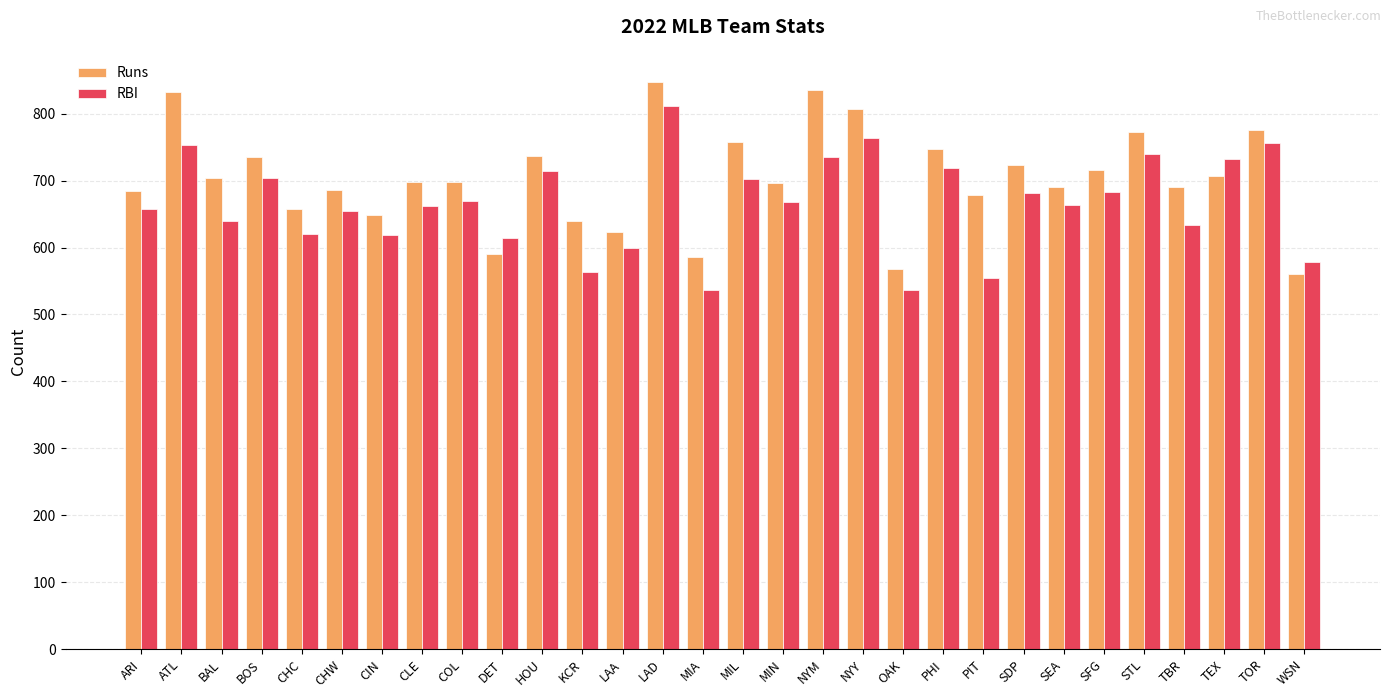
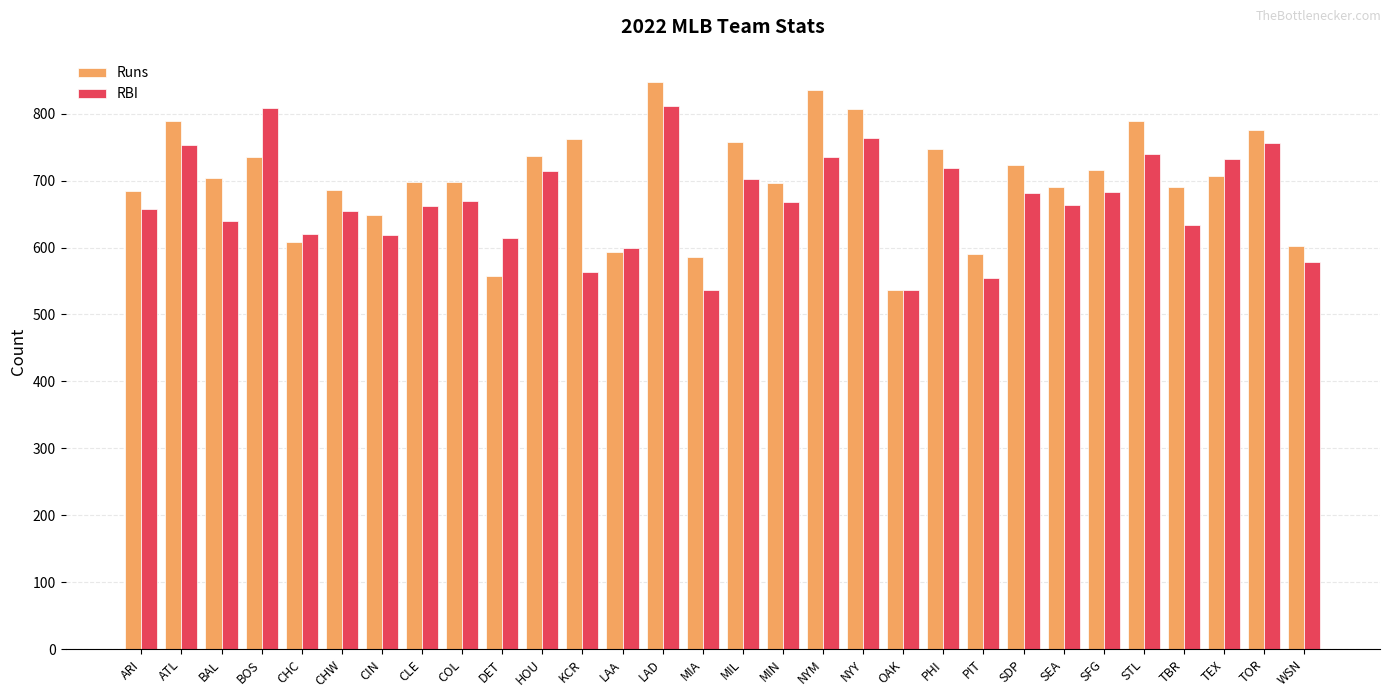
  {
    "Runs": {
      "ARI": 680,
-     "ATL": 830,
+     "ATL": 790,
      "BAL": 700,
      "BOS": 740,
-     "CHC": 660,
+     "CHC": 610,
      "CHW": 690,
      "CIN": 650,
      "CLE": 700,
      "COL": 700,
-     "DET": 590,
+     "DET": 560,
      "HOU": 740,
-     "KCR": 640,
-     "LAA": 620,
+     "KCR": 760,
+     "LAA": 590,
      "LAD": 850,
      "MIA": 590,
      "MIL": 760,
      "MIN": 700,
      "NYM": 840,
      "NYY": 810,
-     "OAK": 570,
+     "OAK": 540,
      "PHI": 750,
-     "PIT": 680,
+     "PIT": 590,
      "SDP": 720,
      "SEA": 690,
      "SFG": 720,
-     "STL": 770,
+     "STL": 790,
      "TBR": 690,
      "TEX": 710,
      "TOR": 780,
-     "WSN": 560
+     "WSN": 600
    },
    "RBI": {
      "ARI": 660,
      "ATL": 750,
      "BAL": 640,
-     "BOS": 700,
+     "BOS": 810,
      "CHC": 620,
      "CHW": 650,
      "CIN": 620,
      "CLE": 660,
      "COL": 670,
      "DET": 610,
      "HOU": 720,
      "KCR": 560,
      "LAA": 600,
      "LAD": 810,
      "MIA": 540,
      "MIL": 700,
      "MIN": 670,
      "NYM": 740,
      "NYY": 760,
      "OAK": 540,
      "PHI": 720,
      "PIT": 560,
      "SDP": 680,
      "SEA": 660,
      "SFG": 680,
      "STL": 740,
      "TBR": 630,
      "TEX": 730,
      "TOR": 760,
      "WSN": 580
    }
  }
